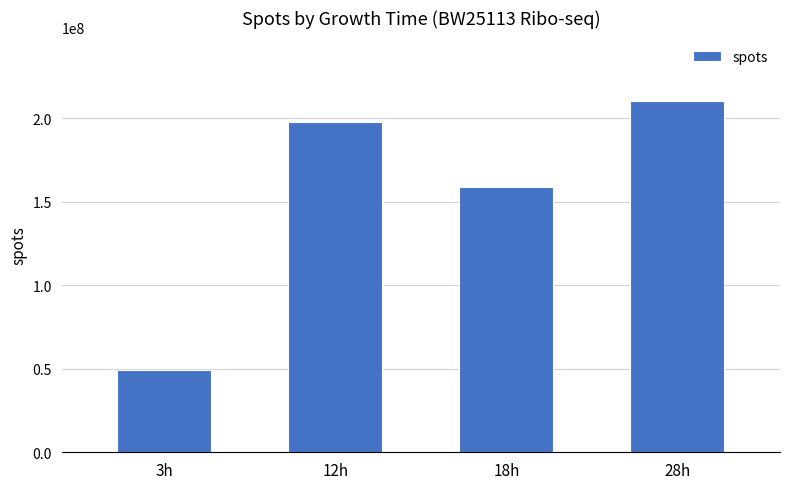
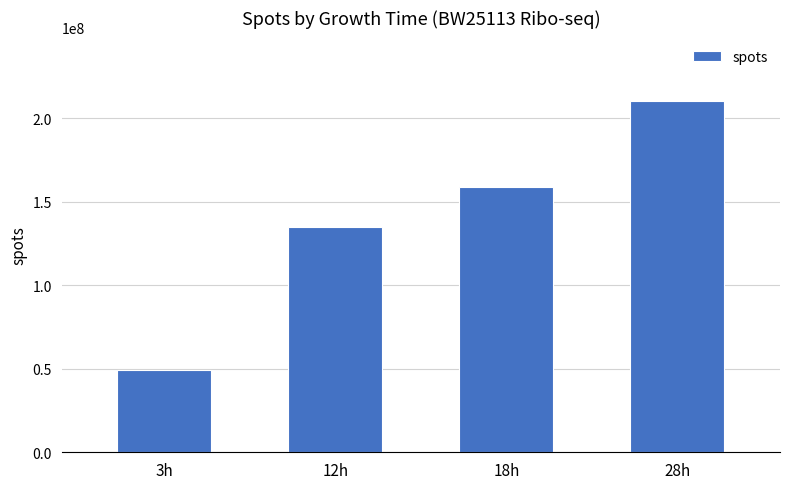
  {
    "3h": 49000000,
-   "12h": 198000000,
+   "12h": 135000000,
    "18h": 159000000,
    "28h": 210000000
  }
